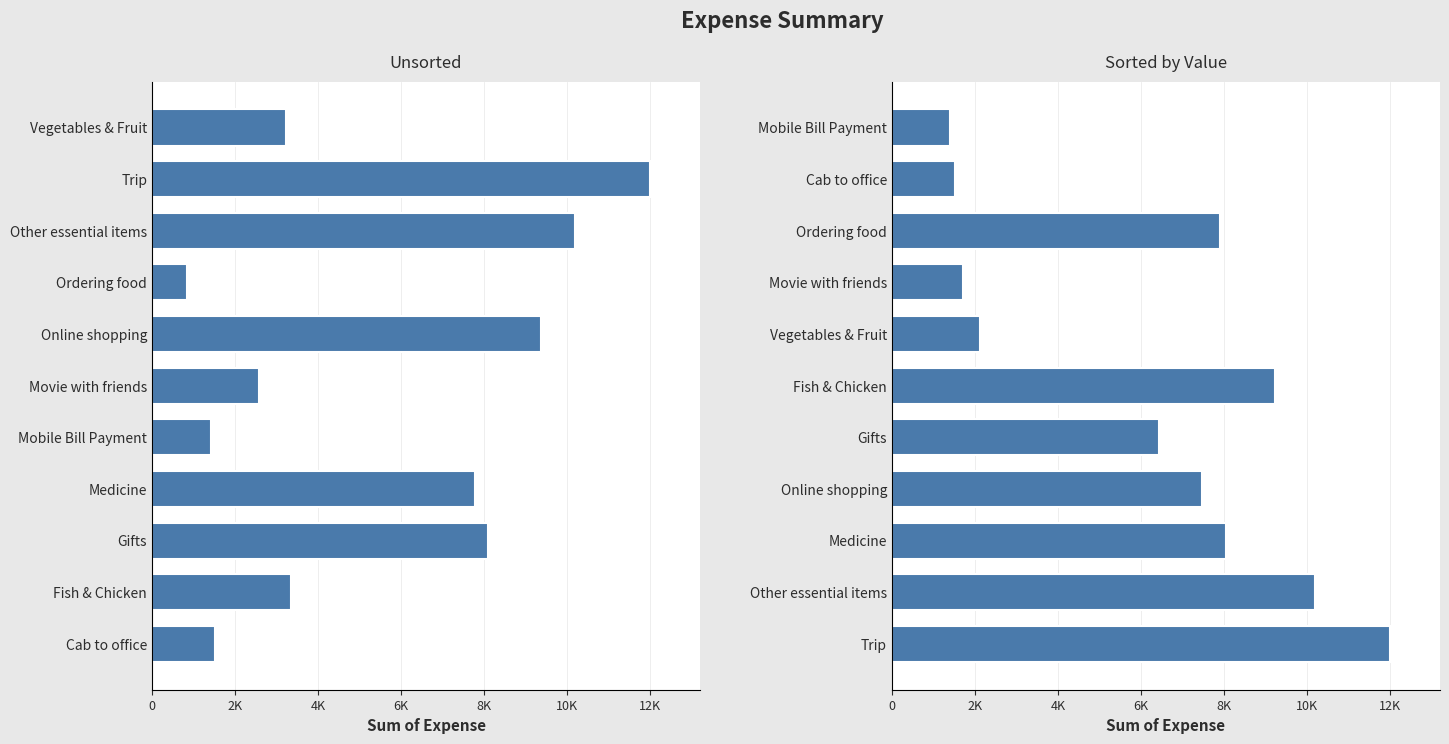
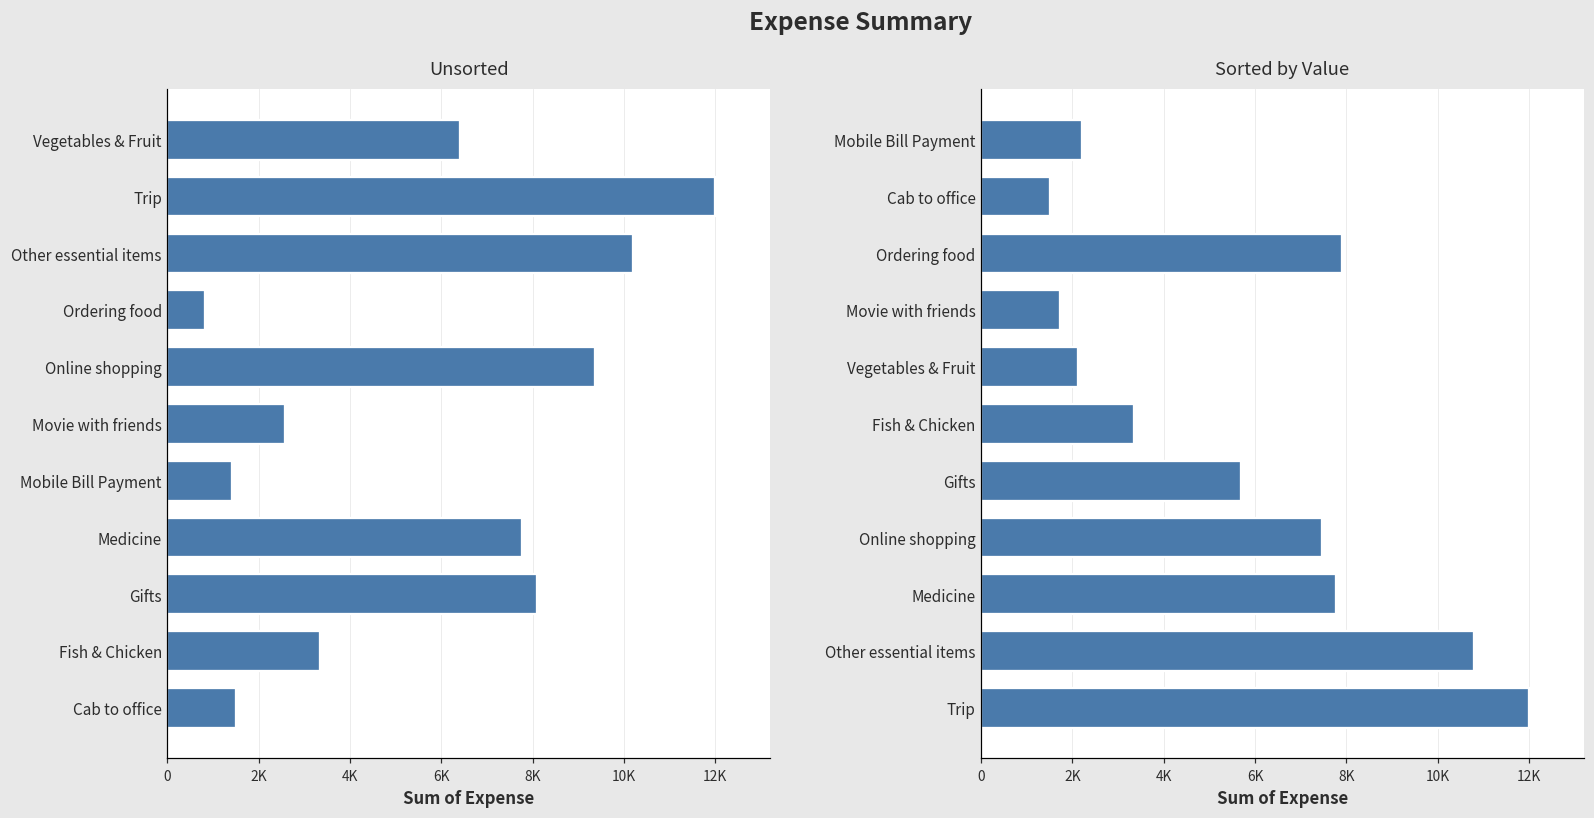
  {
    "Unsorted": {
-     "Vegetables & Fruit": 3200,
+     "Vegetables & Fruit": 6400,
      "Trip": 12000,
      "Other essential items": 10200,
      "Ordering food": 800,
      "Online shopping": 9400,
      "Movie with friends": 2600,
      "Mobile Bill Payment": 1400,
      "Medicine": 7800,
      "Gifts": 8100,
      "Fish & Chicken": 3300,
      "Cab to office": 1500
    },
    "Sorted by Value": {
-     "Mobile Bill Payment": 1400,
+     "Mobile Bill Payment": 2200,
      "Cab to office": 1500,
      "Ordering food": 7900,
      "Movie with friends": 1700,
      "Vegetables & Fruit": 2100,
-     "Fish & Chicken": 9200,
-     "Gifts": 6400,
+     "Fish & Chicken": 3300,
+     "Gifts": 5700,
      "Online shopping": 7500,
-     "Medicine": 8000,
-     "Other essential items": 10200,
+     "Medicine": 7800,
+     "Other essential items": 10800,
      "Trip": 12000
    }
  }
